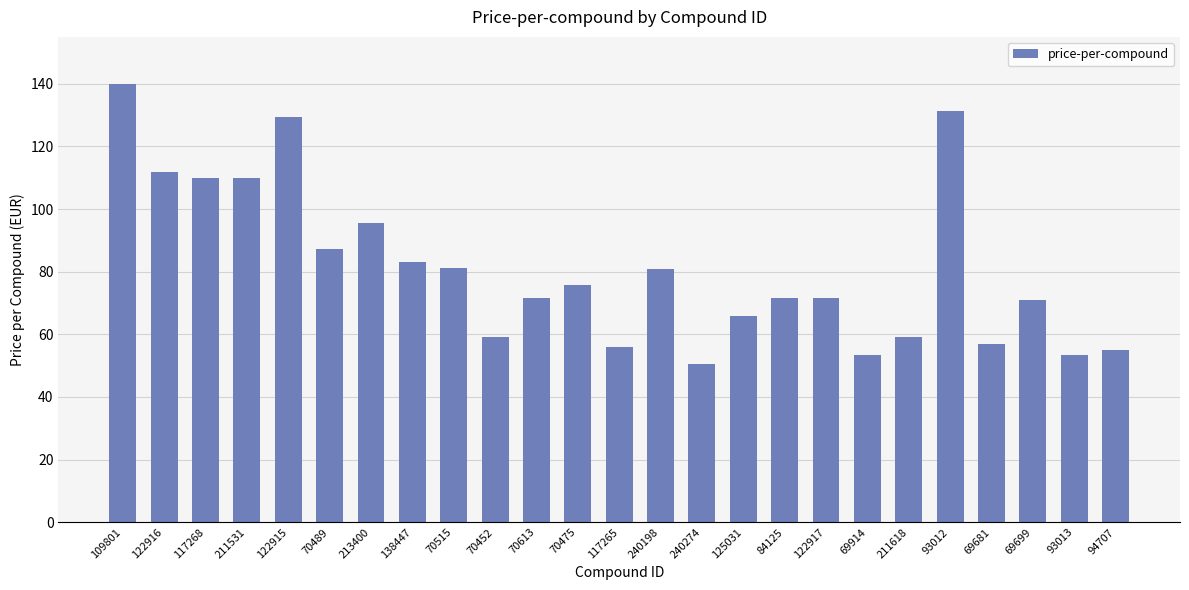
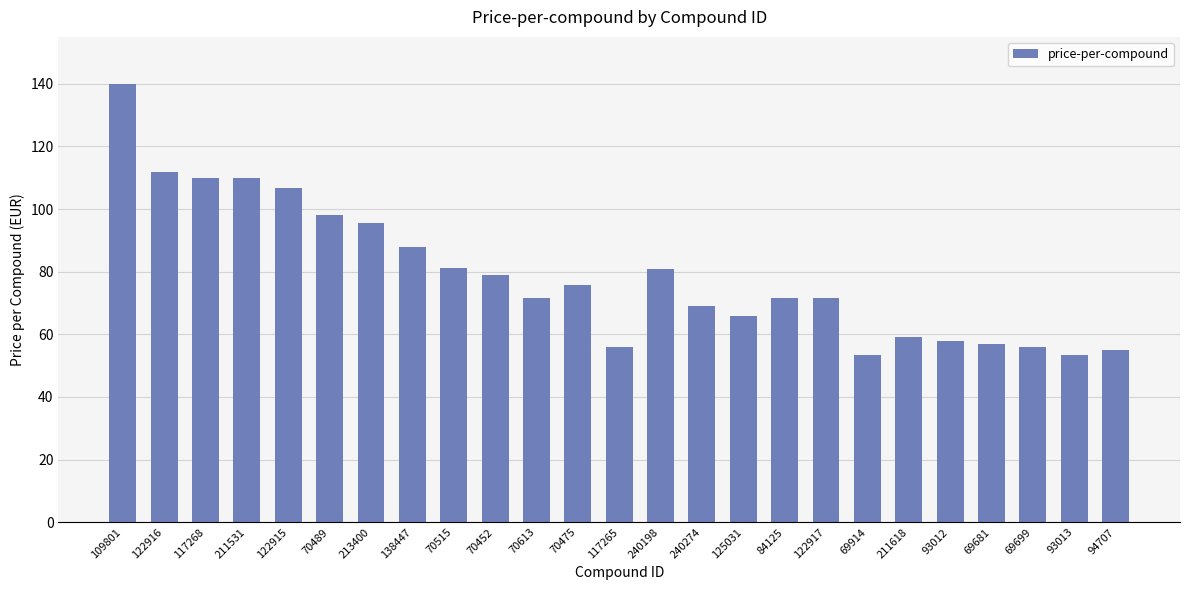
  {
    "109801": 140,
    "122916": 112,
    "117268": 110,
    "211531": 110,
-   "122915": 129,
-   "70489": 87,
+   "122915": 107,
+   "70489": 98,
    "213400": 96,
-   "138447": 83,
+   "138447": 88,
    "70515": 81,
-   "70452": 59,
+   "70452": 79,
    "70613": 72,
    "70475": 76,
    "117265": 56,
    "240198": 81,
-   "240274": 51,
+   "240274": 69,
    "125031": 66,
    "84125": 72,
    "122917": 72,
    "69914": 54,
    "211618": 59,
-   "93012": 131,
+   "93012": 58,
    "69681": 57,
-   "69699": 71,
+   "69699": 56,
    "93013": 53,
    "94707": 55
  }
